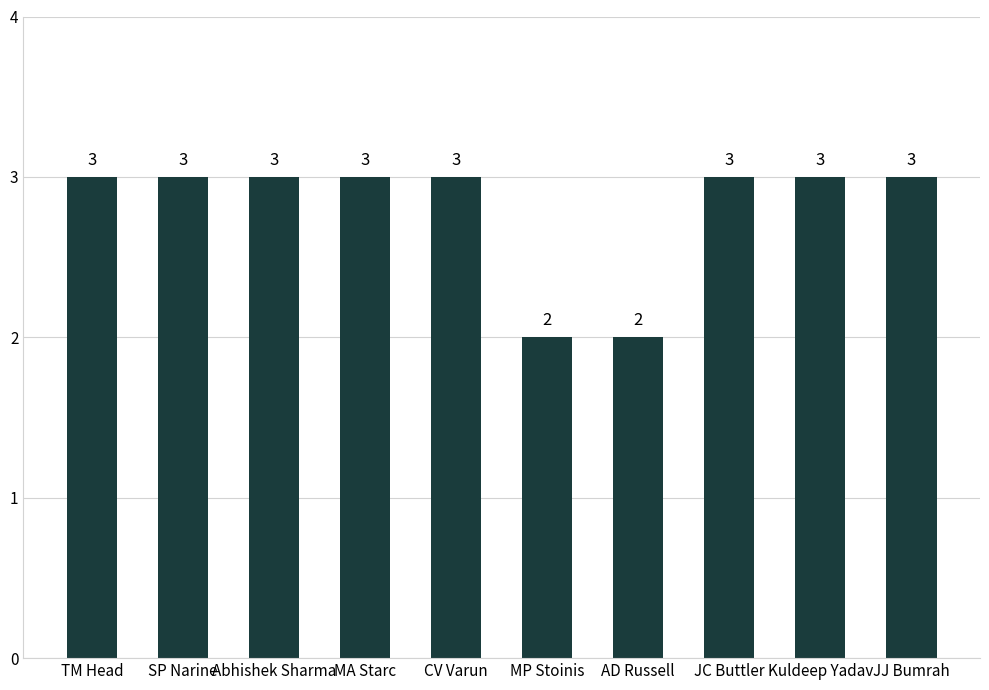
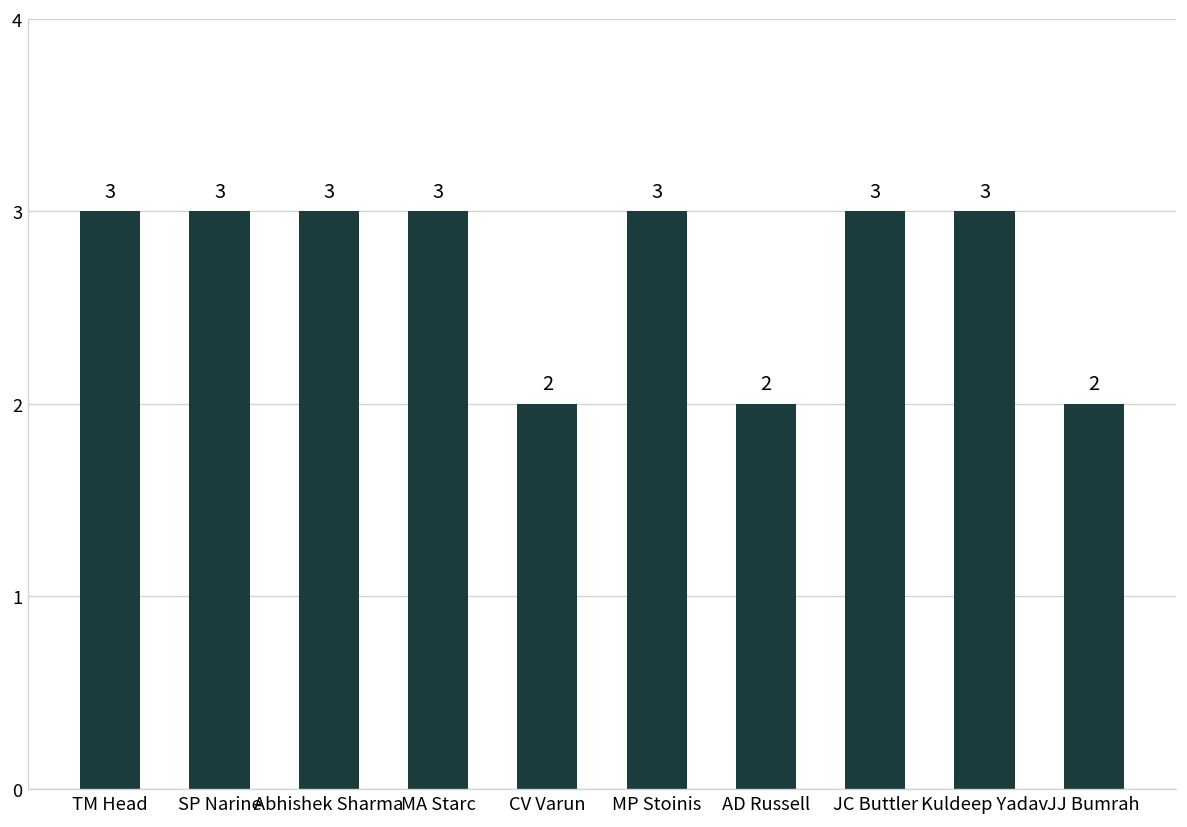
  {
    "TM Head": 3,
    "SP Narine": 3,
    "Abhishek Sharma": 3,
    "MA Starc": 3,
-   "CV Varun": 3,
-   "MP Stoinis": 2,
+   "CV Varun": 2,
+   "MP Stoinis": 3,
    "AD Russell": 2,
    "JC Buttler": 3,
    "Kuldeep Yadav": 3,
-   "JJ Bumrah": 3
+   "JJ Bumrah": 2
  }
